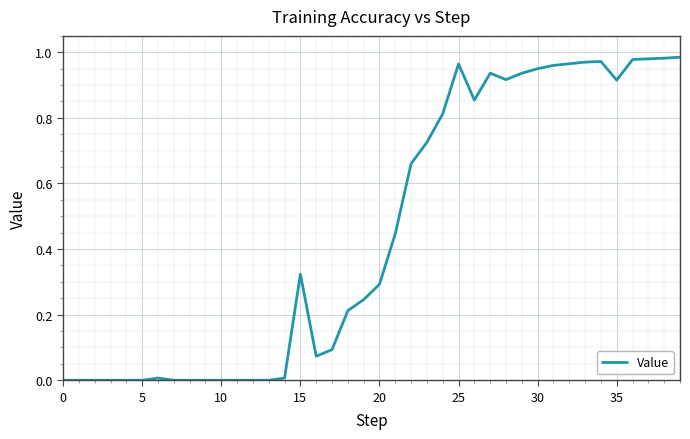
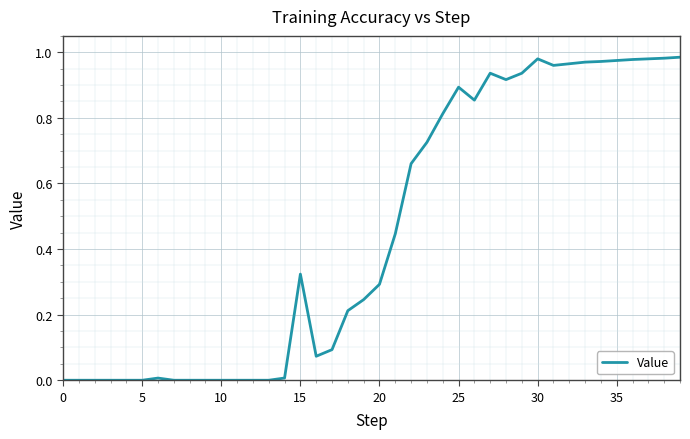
  {
    "0": 0.00,
    "5": 0.00,
    "10": 0.00,
    "15": 0.32,
    "20": 0.29,
-   "25": 0.96,
-   "30": 0.95,
-   "35": 0.92
+   "25": 0.89,
+   "30": 0.98,
+   "35": 0.98
  }
